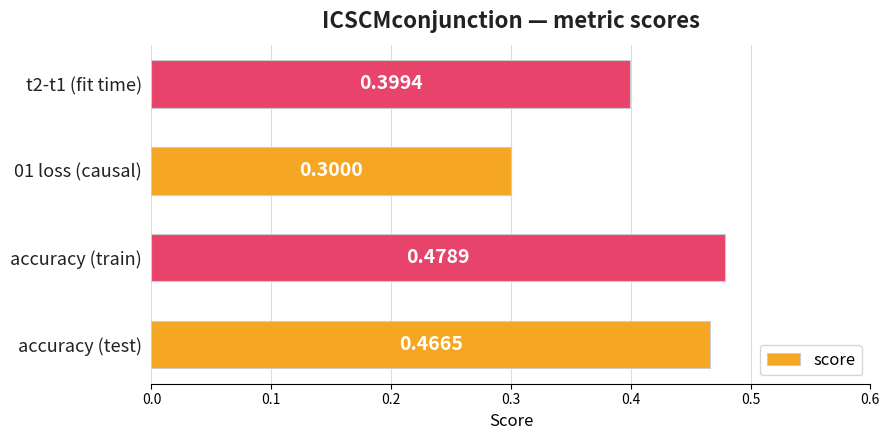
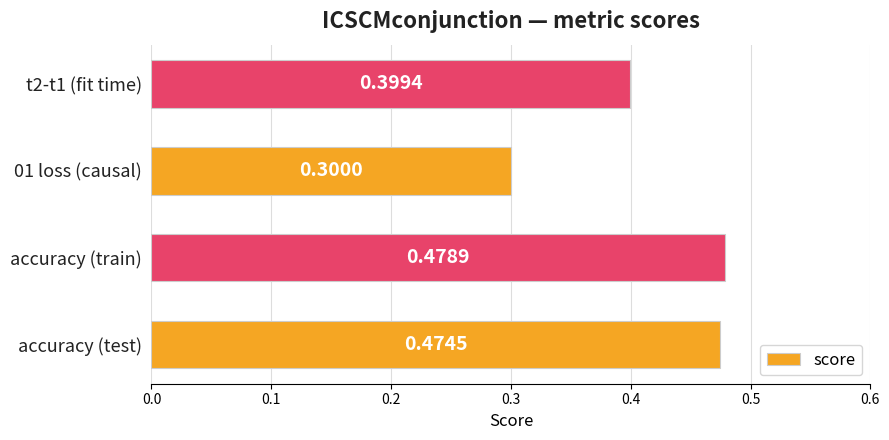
  {
    "t2-t1 (fit time)": 0.3994,
    "01 loss (causal)": 0.3000,
    "accuracy (train)": 0.4789,
-   "accuracy (test)": 0.4665
+   "accuracy (test)": 0.4745
  }
